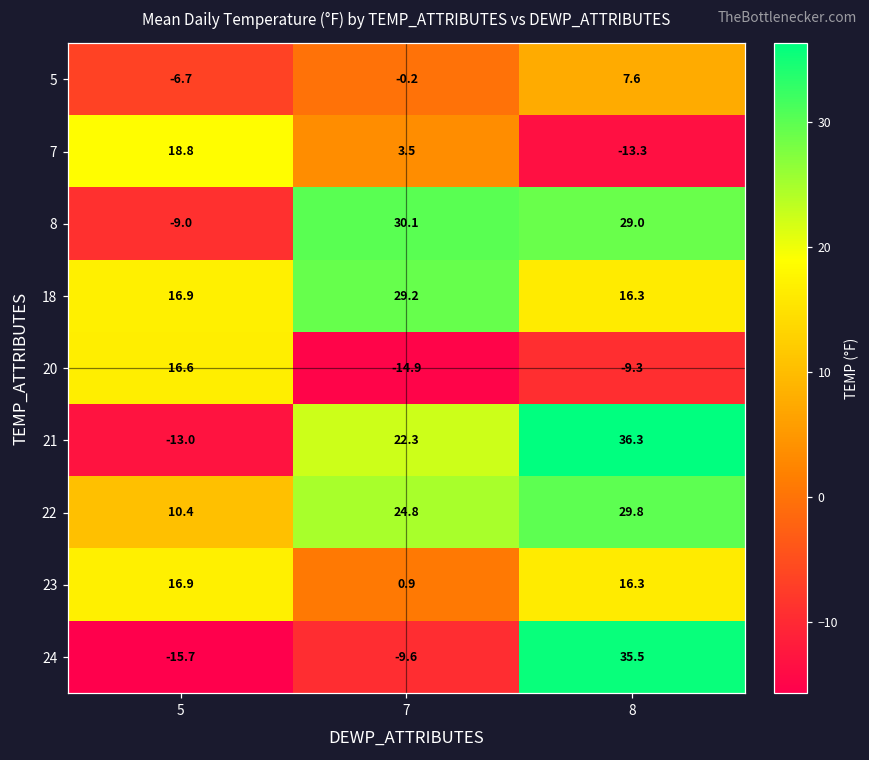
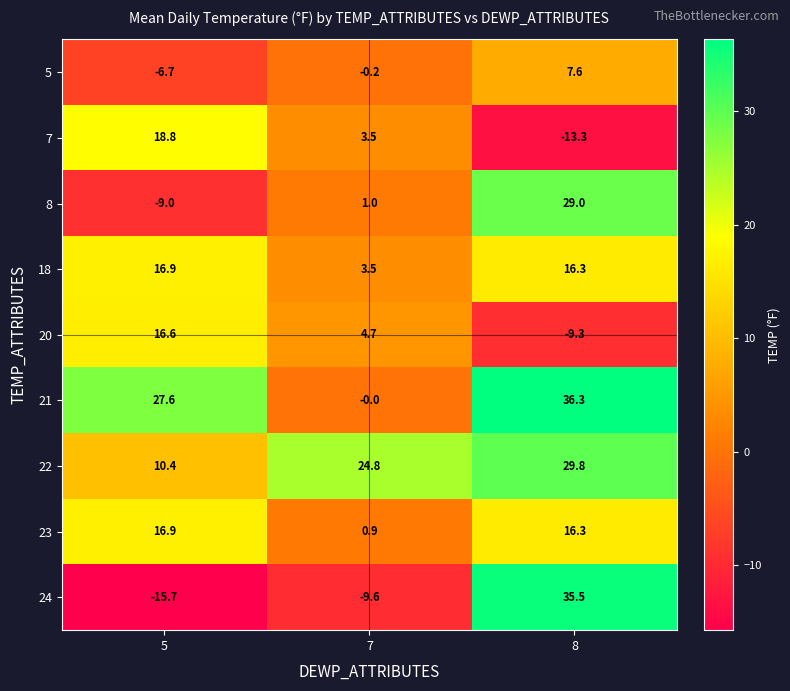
  {
    "5": {
      "5": -6.7,
      "7": -0.2,
      "8": 7.6
    },
    "7": {
      "5": 18.8,
      "7": 3.5,
      "8": -13.3
    },
    "8": {
      "5": -9.0,
-     "7": 30.1,
+     "7": 1.0,
      "8": 29.0
    },
    "18": {
      "5": 16.9,
-     "7": 29.2,
+     "7": 3.5,
      "8": 16.3
    },
    "20": {
      "5": 16.6,
-     "7": -14.9,
+     "7": 4.7,
      "8": -9.3
    },
    "21": {
-     "5": -13.0,
-     "7": 22.3,
+     "5": 27.6,
+     "7": -0.0,
      "8": 36.3
    },
    "22": {
      "5": 10.4,
      "7": 24.8,
      "8": 29.8
    },
    "23": {
      "5": 16.9,
      "7": 0.9,
      "8": 16.3
    },
    "24": {
      "5": -15.7,
      "7": -9.6,
      "8": 35.5
    }
  }
